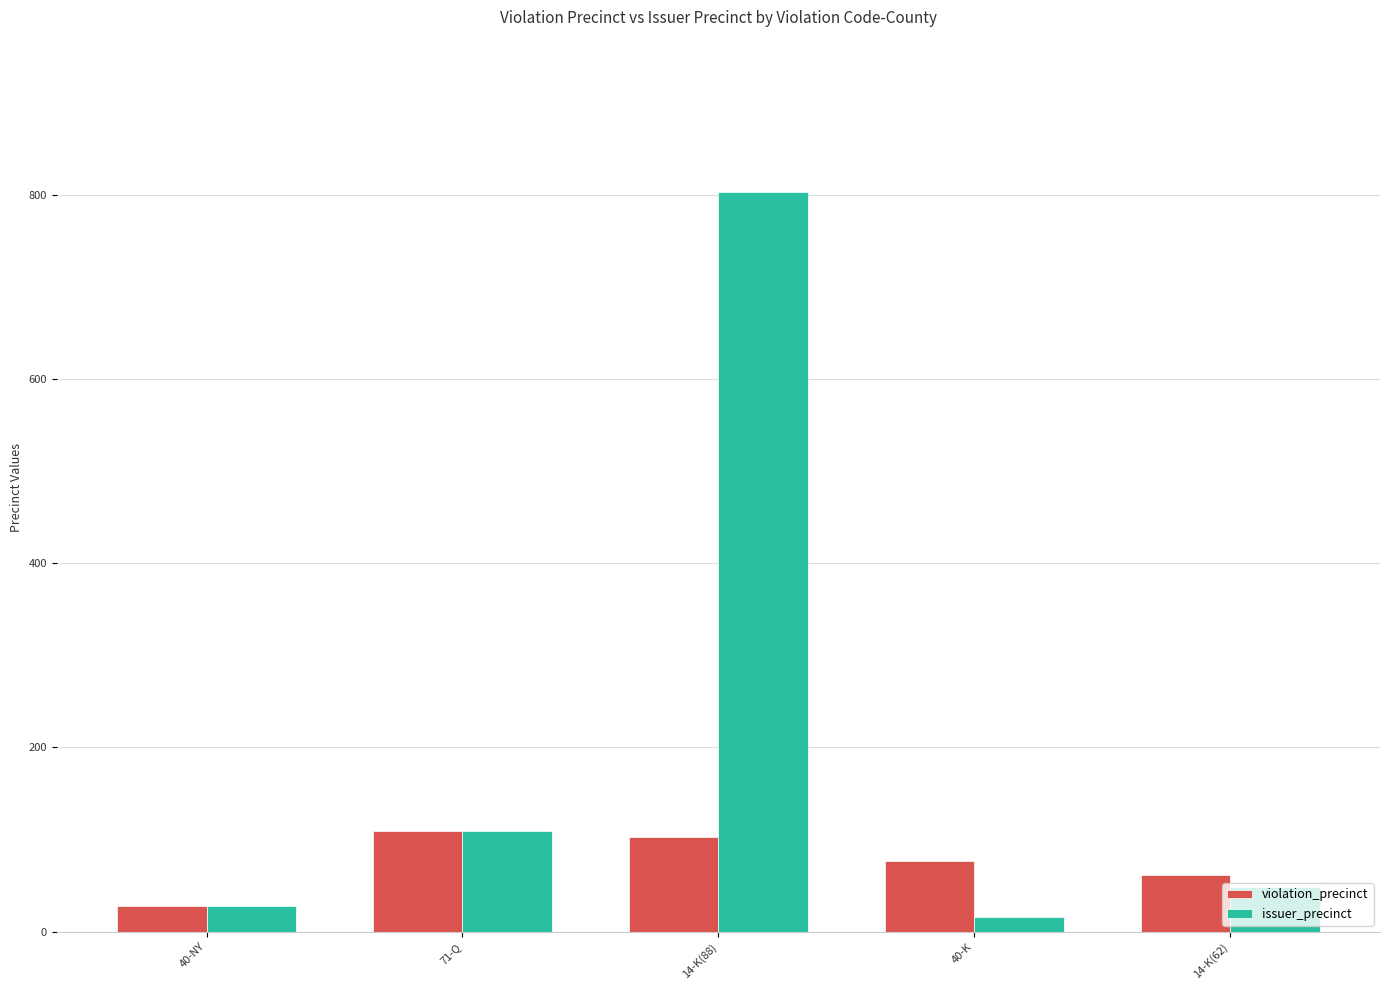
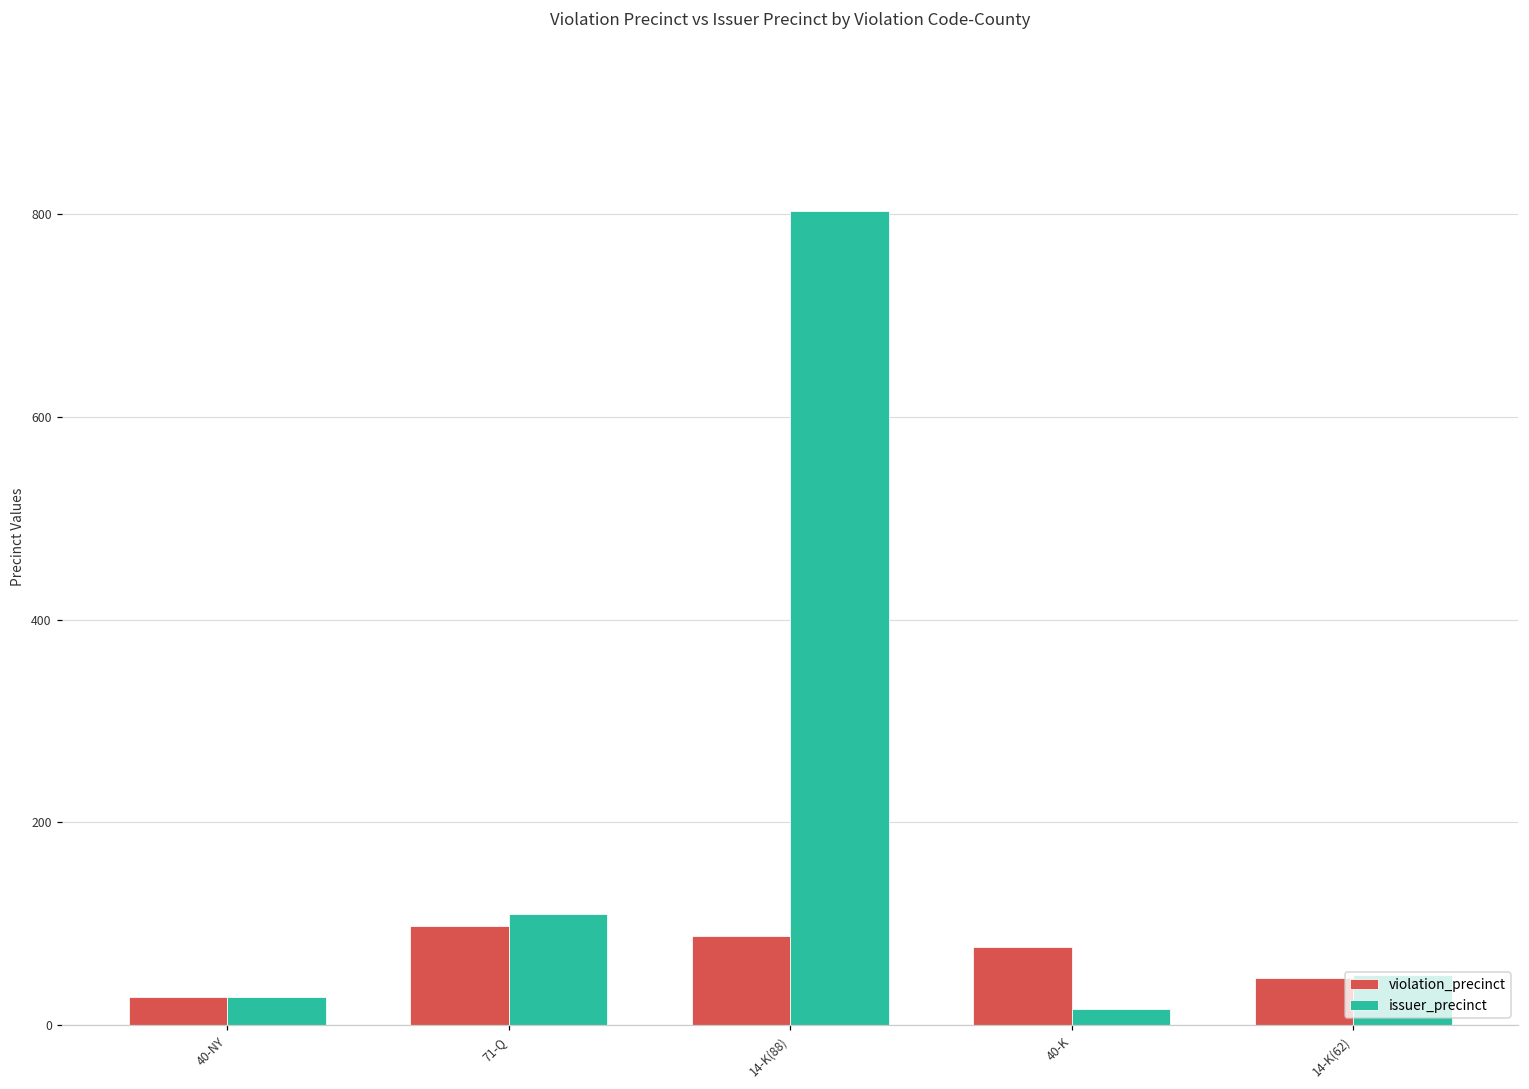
  {
    "violation_precinct": {
      "40-NY": 30,
-     "71-Q": 110,
-     "14-K(88)": 100,
+     "71-Q": 100,
+     "14-K(88)": 90,
      "40-K": 80,
-     "14-K(62)": 60
+     "14-K(62)": 50
    },
    "issuer_precinct": {
      "40-NY": 30,
      "71-Q": 110,
      "14-K(88)": 800,
      "40-K": 20
    }
  }
